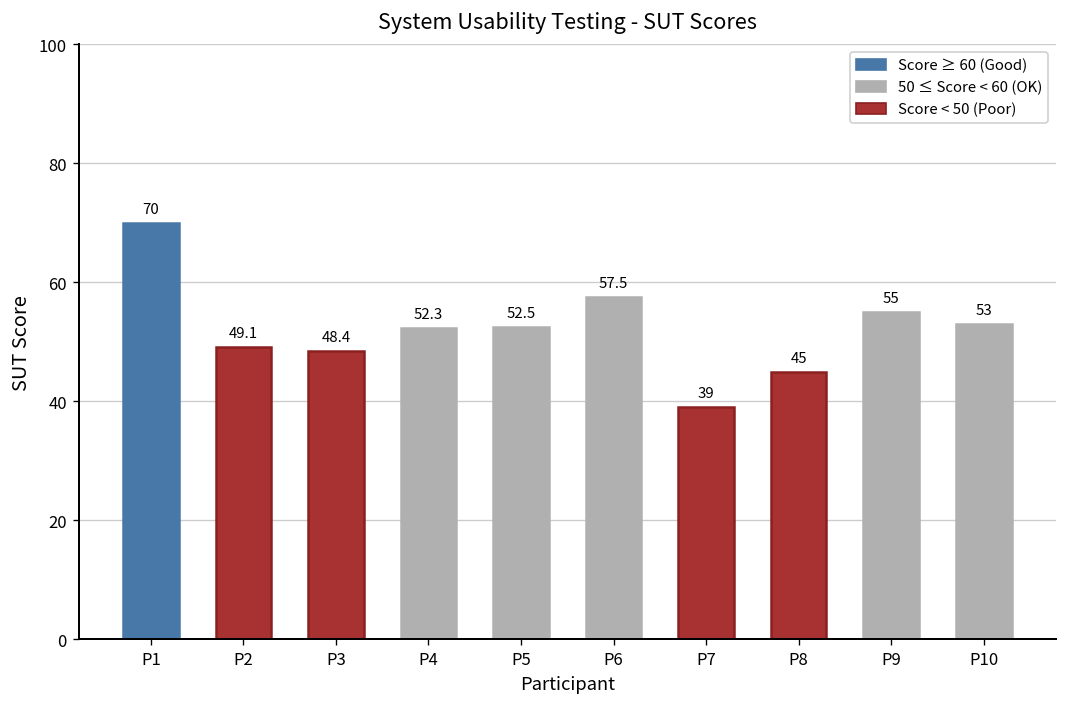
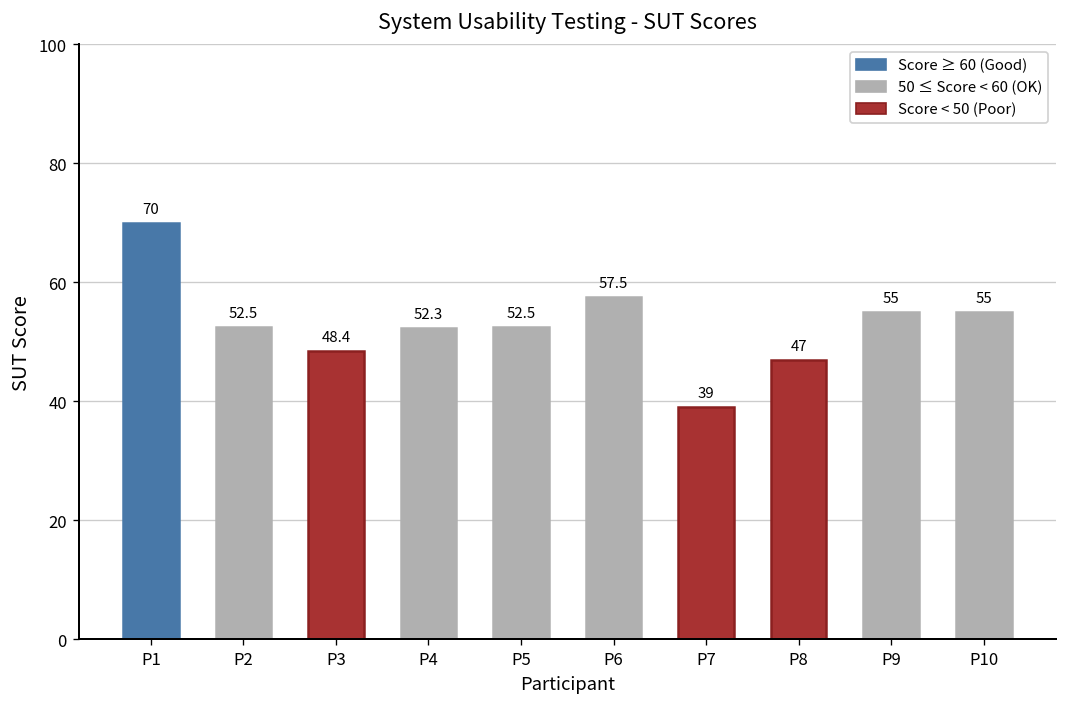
  {
    "P1": 70,
-   "P2": 49.1,
+   "P2": 52.5,
    "P3": 48.4,
    "P4": 52.3,
    "P5": 52.5,
    "P6": 57.5,
    "P7": 39,
-   "P8": 45,
+   "P8": 47,
    "P9": 55,
-   "P10": 53
+   "P10": 55
  }
